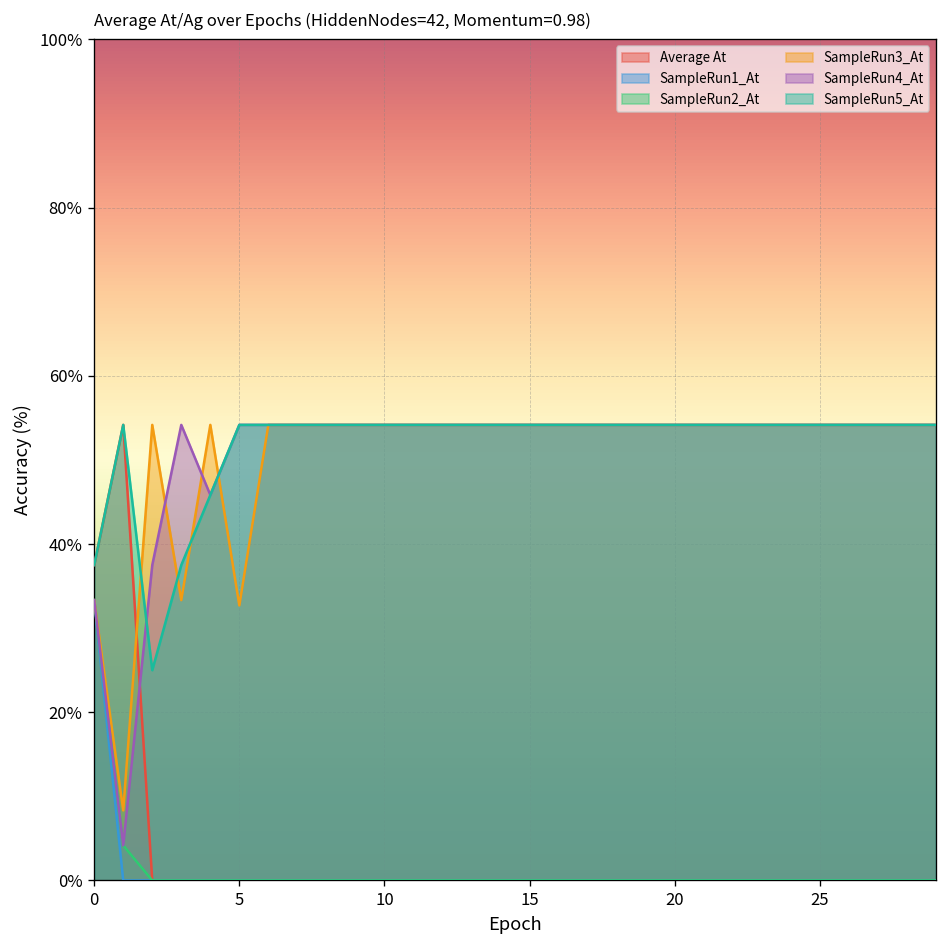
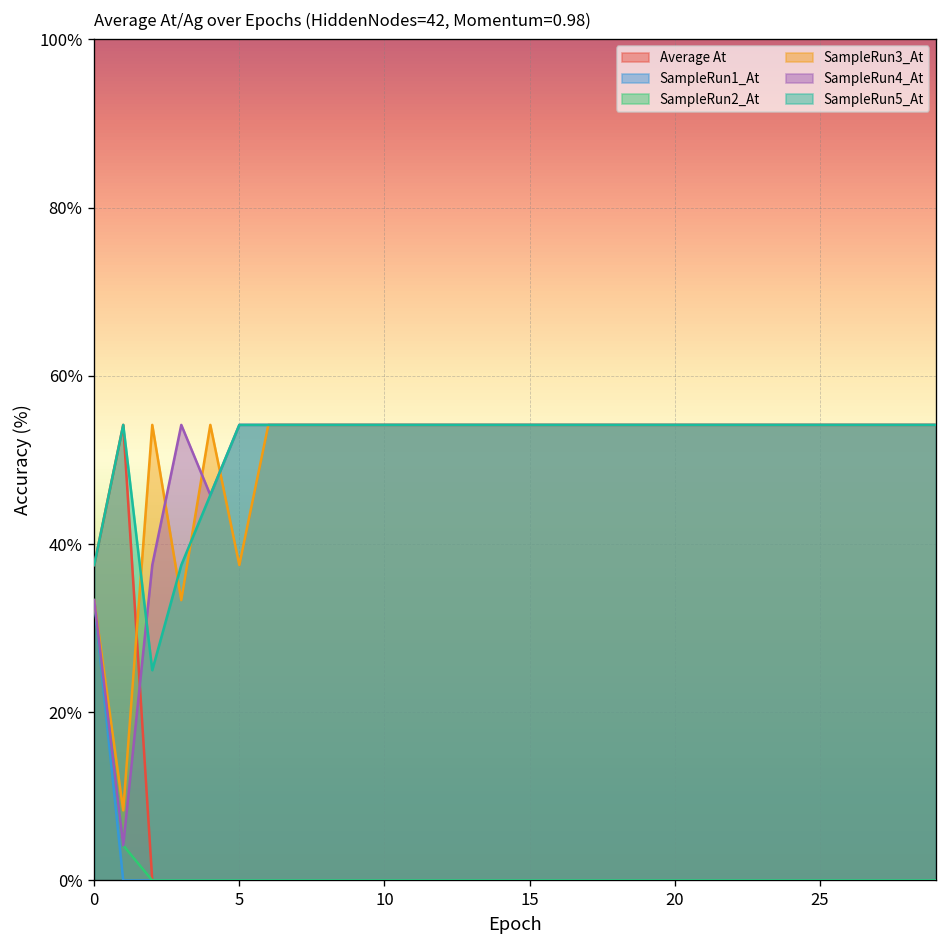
  {
    "SampleRun3_At": {
-     "5": "33%"
+     "5": "38%"
    }
  }
